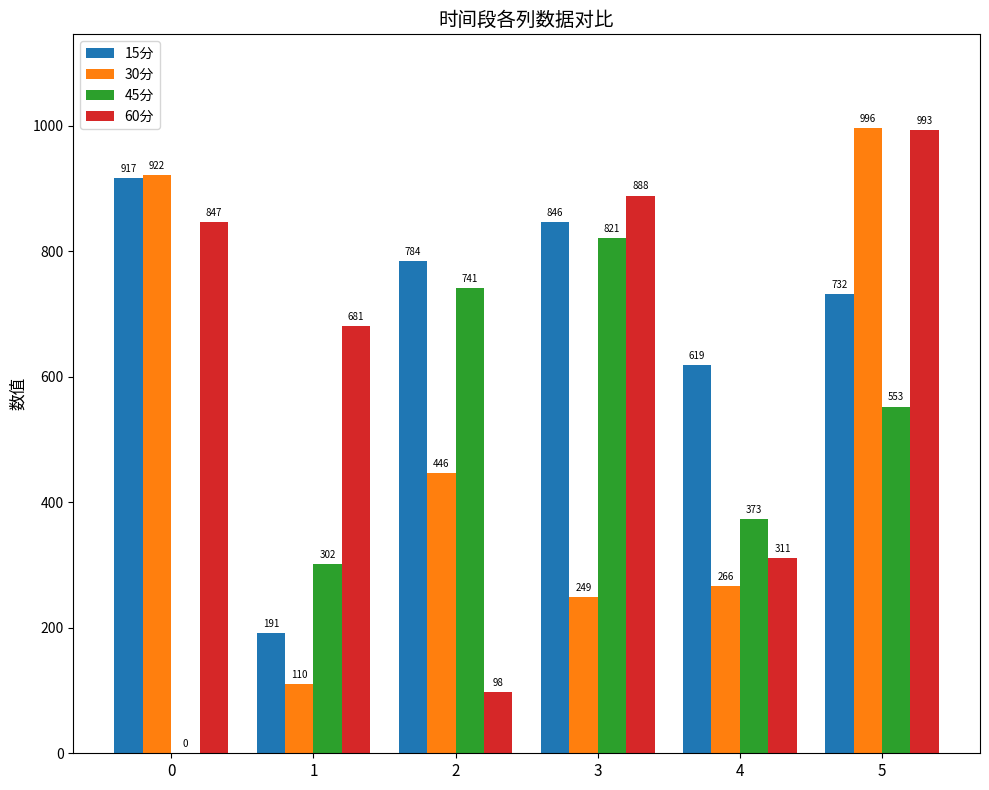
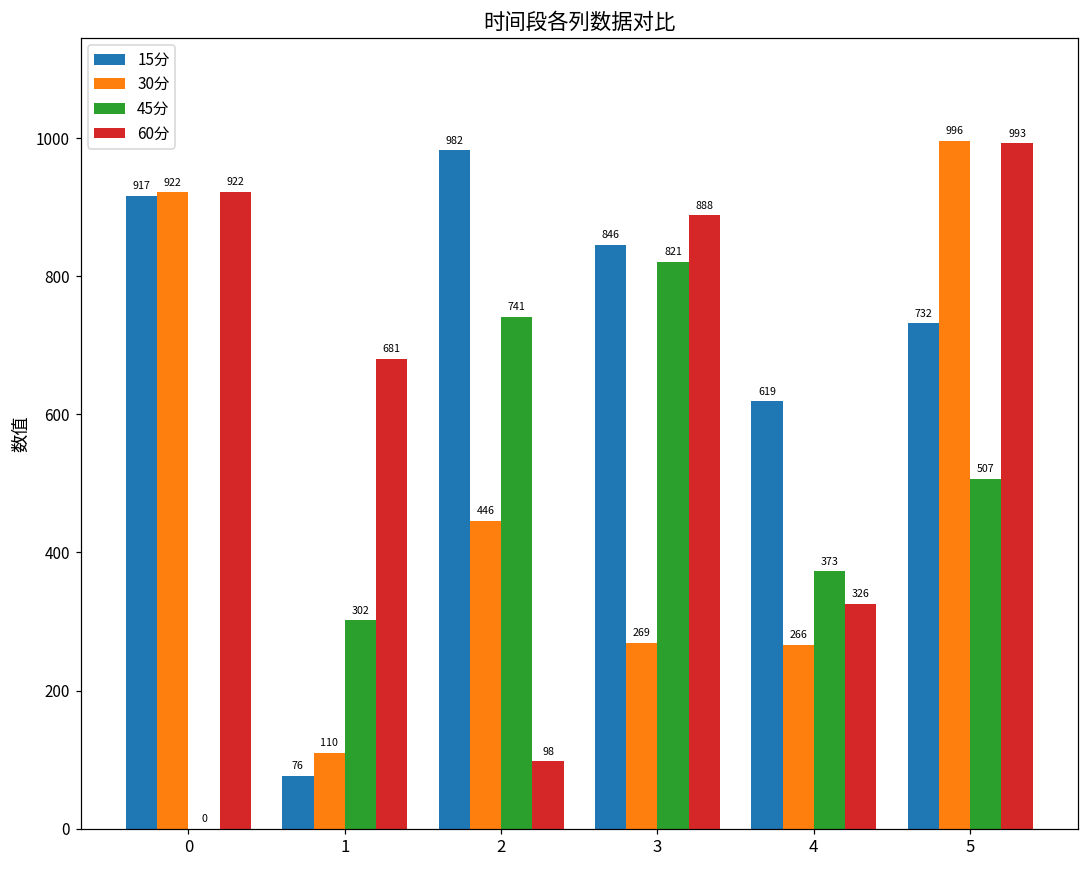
  {
    "15分": {
      "0": 917,
-     "1": 191,
-     "2": 784,
+     "1": 76,
+     "2": 982,
      "3": 846,
      "4": 619,
      "5": 732
    },
    "30分": {
      "0": 922,
      "1": 110,
      "2": 446,
-     "3": 249,
+     "3": 269,
      "4": 266,
      "5": 996
    },
    "45分": {
      "0": 0,
      "1": 302,
      "2": 741,
      "3": 821,
      "4": 373,
-     "5": 553
+     "5": 507
    },
    "60分": {
-     "0": 847,
+     "0": 922,
      "1": 681,
      "2": 98,
      "3": 888,
-     "4": 311,
+     "4": 326,
      "5": 993
    }
  }
